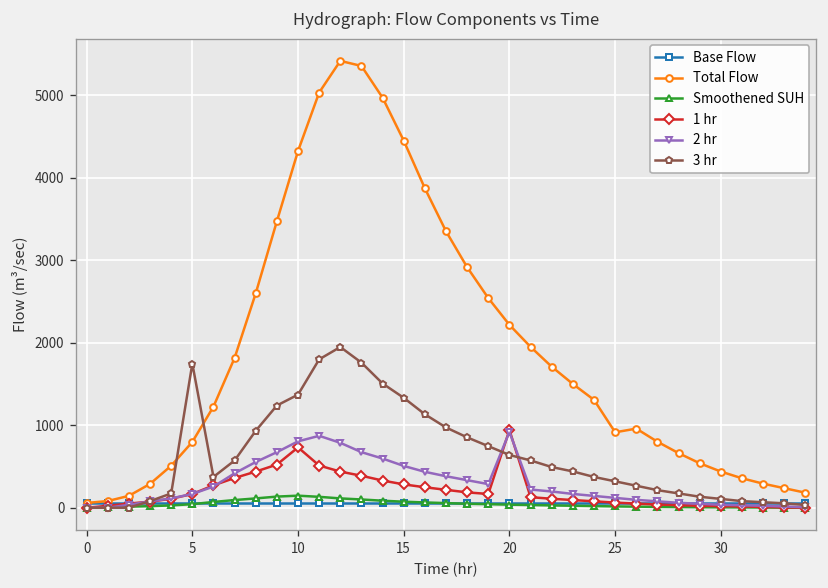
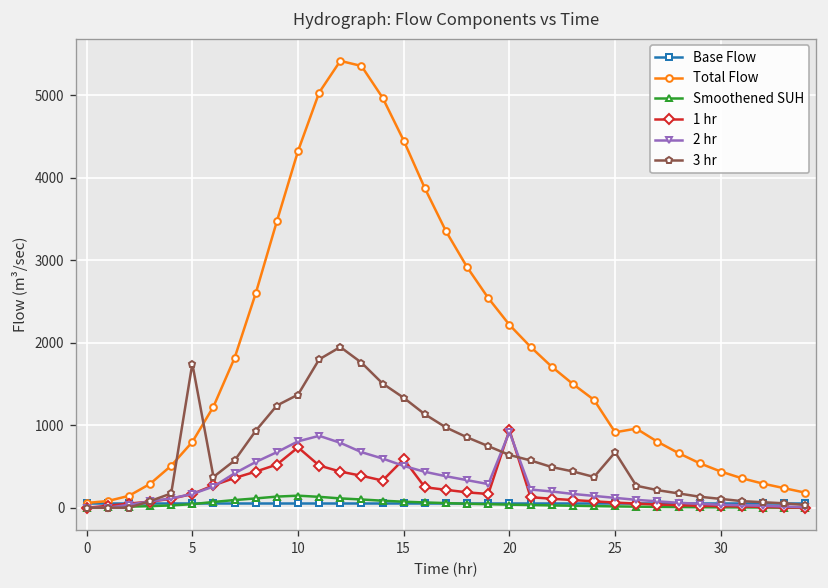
  {
    "Base Flow": {
      "10": 100
    },
    "Total Flow": {
      "5": 800,
      "10": 4300,
      "15": 4500,
      "20": 2200,
      "25": 900,
      "30": 400
    },
    "Smoothened SUH": {
      "10": 100,
      "25": 0
    },
    "1 hr": {
      "10": 700,
-     "15": 300
+     "15": 600
    },
    "2 hr": {
      "10": 800,
      "15": 500,
      "25": 100
    },
    "3 hr": {
      "5": 1700,
      "10": 1400,
      "15": 1300,
      "20": 600,
-     "25": 300,
+     "25": 700,
      "30": 100
    }
  }
